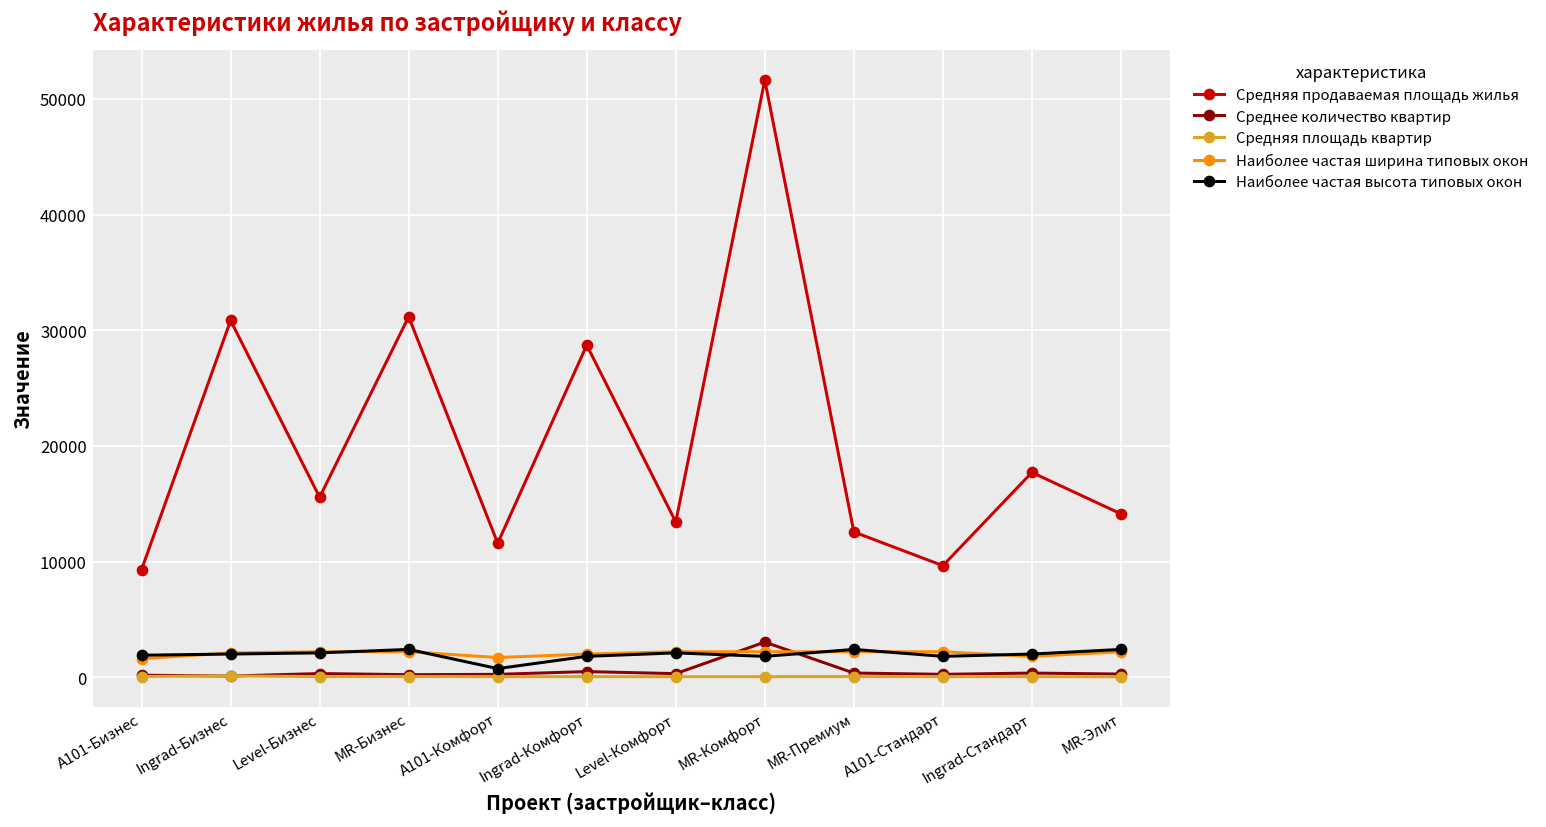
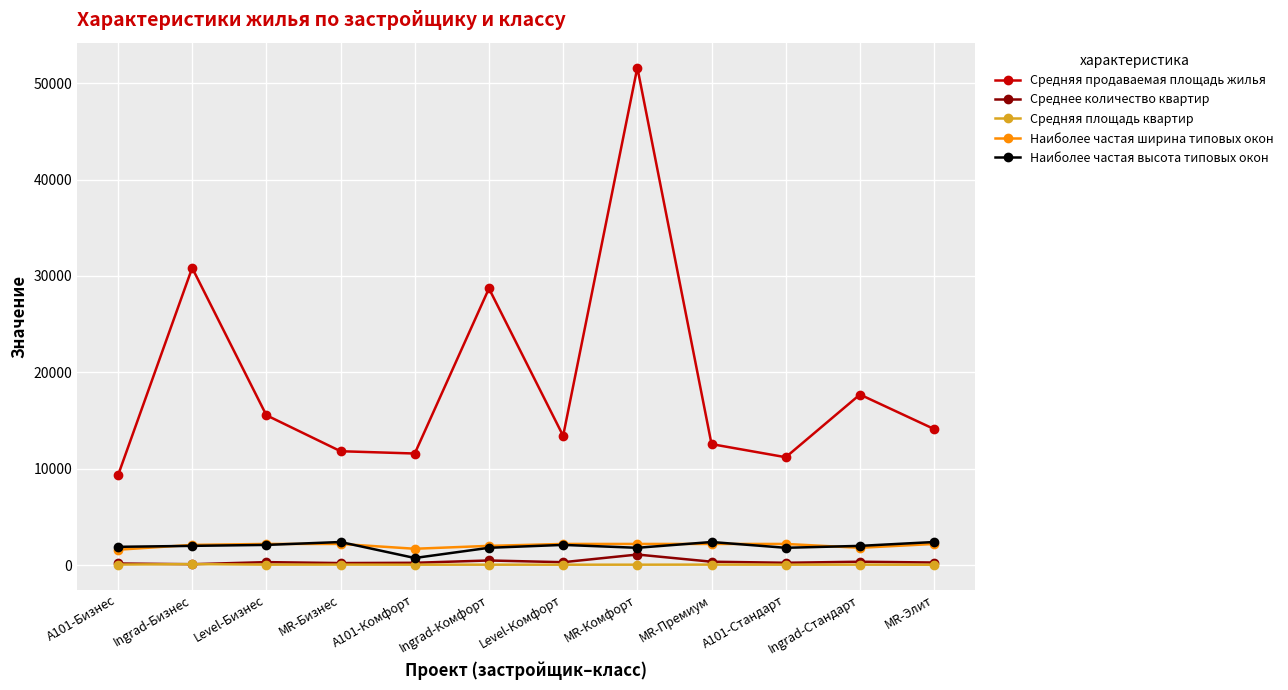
  {
    "Средняя продаваемая площадь жилья": {
      "A101-Бизнес": 9000,
      "Ingrad-Бизнес": 31000,
      "Level-Бизнес": 16000,
-     "MR-Бизнес": 31000,
+     "MR-Бизнес": 12000,
      "A101-Комфорт": 12000,
      "Ingrad-Комфорт": 29000,
      "Level-Комфорт": 13000,
      "MR-Комфорт": 52000,
      "MR-Премиум": 13000,
-     "A101-Стандарт": 10000,
+     "A101-Стандарт": 11000,
      "Ingrad-Стандарт": 18000,
      "MR-Элит": 14000
    },
    "Среднее количество квартир": {
      "Level-Бизнес": 0,
      "Ingrad-Комфорт": 0,
-     "MR-Комфорт": 3000,
+     "MR-Комфорт": 1000,
      "MR-Премиум": 0,
      "Ingrad-Стандарт": 0
    },
    "Наиболее частая высота типовых окон": {
      "A101-Бизнес": 2000,
      "A101-Комфорт": 1000,
      "MR-Комфорт": 2000,
      "A101-Стандарт": 2000
    }
  }
